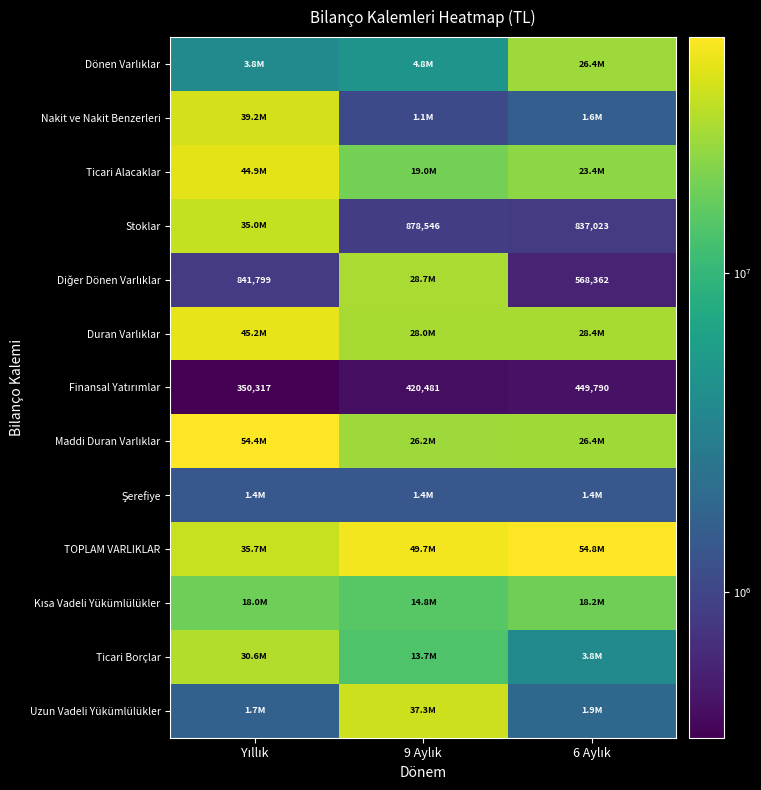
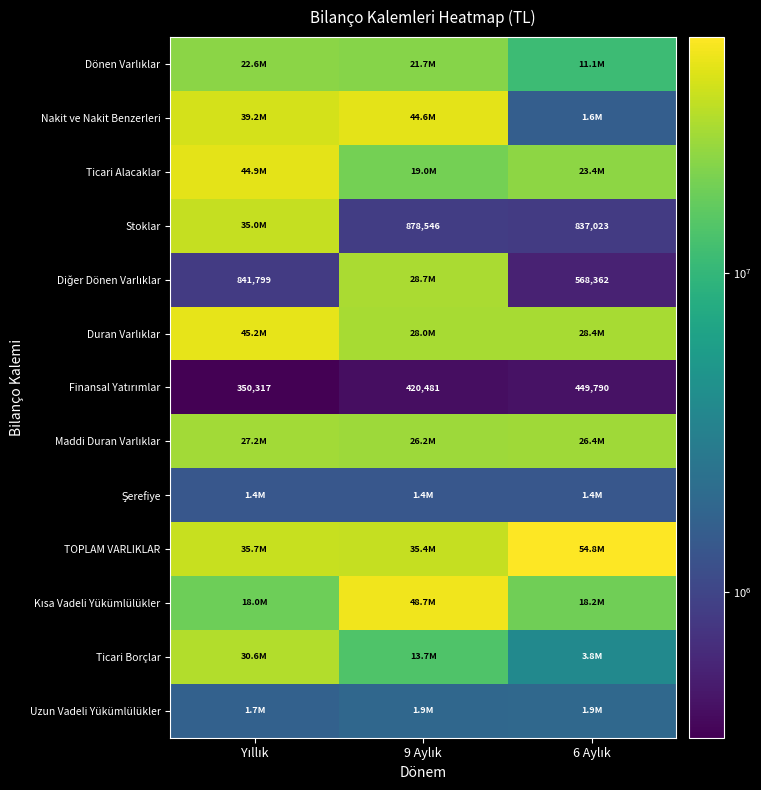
  {
    "Dönen Varlıklar": {
-     "Yıllık": "3.8M",
-     "9 Aylık": "4.8M",
-     "6 Aylık": "26.4M"
+     "Yıllık": "22.6M",
+     "9 Aylık": "21.7M",
+     "6 Aylık": "11.1M"
    },
    "Nakit ve Nakit Benzerleri": {
      "Yıllık": "39.2M",
-     "9 Aylık": "1.1M",
+     "9 Aylık": "44.6M",
      "6 Aylık": "1.6M"
    },
    "Ticari Alacaklar": {
      "Yıllık": "44.9M",
      "9 Aylık": "19.0M",
      "6 Aylık": "23.4M"
    },
    "Stoklar": {
      "Yıllık": "35.0M",
      "9 Aylık": "878,546",
      "6 Aylık": "837,023"
    },
    "Diğer Dönen Varlıklar": {
      "Yıllık": "841,799",
      "9 Aylık": "28.7M",
      "6 Aylık": "568,362"
    },
    "Duran Varlıklar": {
      "Yıllık": "45.2M",
      "9 Aylık": "28.0M",
      "6 Aylık": "28.4M"
    },
    "Finansal Yatırımlar": {
      "Yıllık": "350,317",
      "9 Aylık": "420,481",
      "6 Aylık": "449,790"
    },
    "Maddi Duran Varlıklar": {
-     "Yıllık": "54.4M",
+     "Yıllık": "27.2M",
      "9 Aylık": "26.2M",
      "6 Aylık": "26.4M"
    },
    "Şerefiye": {
      "Yıllık": "1.4M",
      "9 Aylık": "1.4M",
      "6 Aylık": "1.4M"
    },
    "TOPLAM VARLIKLAR": {
      "Yıllık": "35.7M",
-     "9 Aylık": "49.7M",
+     "9 Aylık": "35.4M",
      "6 Aylık": "54.8M"
    },
    "Kısa Vadeli Yükümlülükler": {
      "Yıllık": "18.0M",
-     "9 Aylık": "14.8M",
+     "9 Aylık": "48.7M",
      "6 Aylık": "18.2M"
    },
    "Ticari Borçlar": {
      "Yıllık": "30.6M",
      "9 Aylık": "13.7M",
      "6 Aylık": "3.8M"
    },
    "Uzun Vadeli Yükümlülükler": {
      "Yıllık": "1.7M",
-     "9 Aylık": "37.3M",
+     "9 Aylık": "1.9M",
      "6 Aylık": "1.9M"
    }
  }
